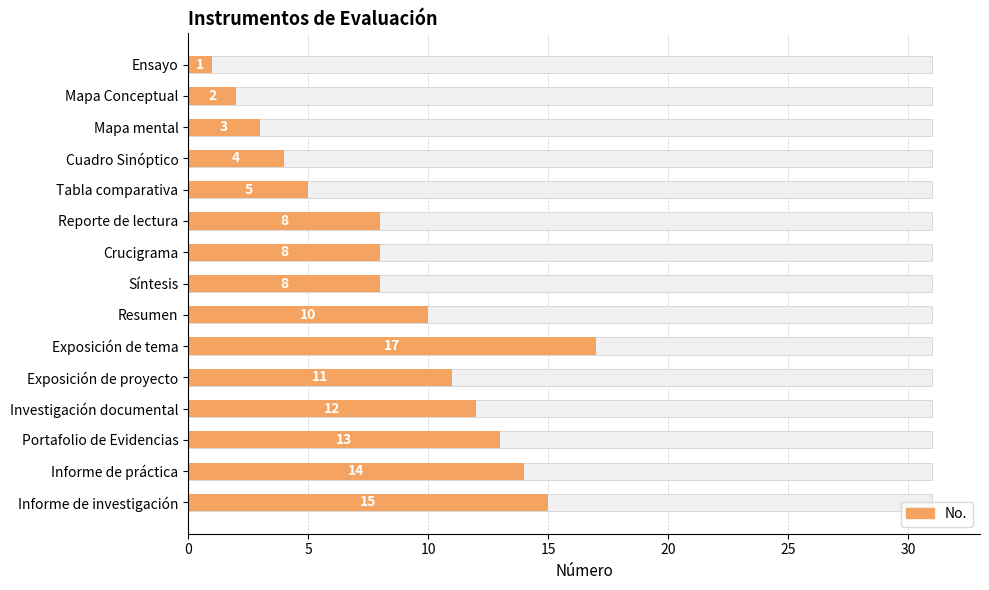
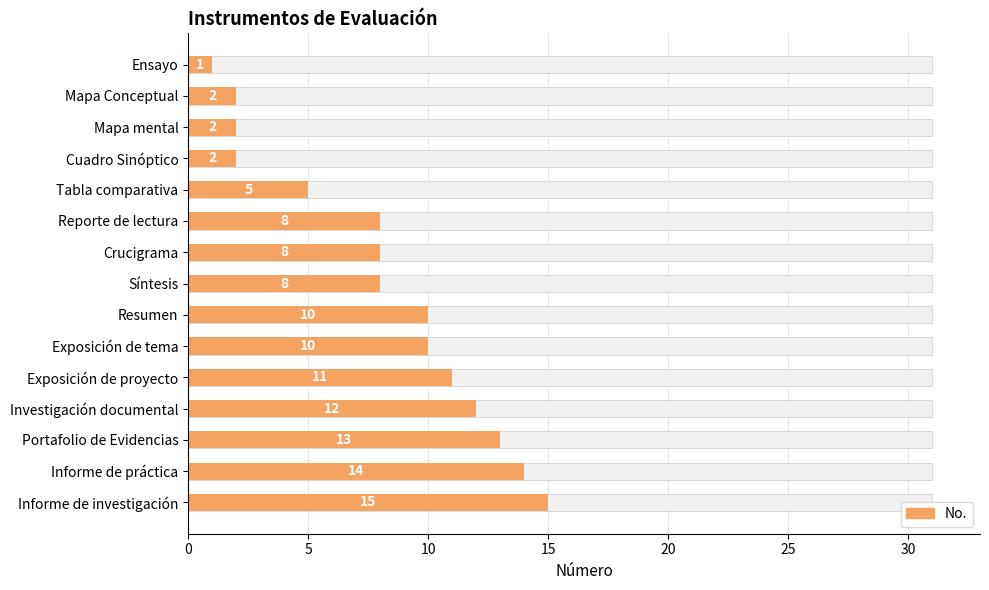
  {
    "No.": {
-     "Mapa mental": 3,
-     "Cuadro Sinóptico": 4,
-     "Exposición de tema": 17
+     "Mapa mental": 2,
+     "Cuadro Sinóptico": 2,
+     "Exposición de tema": 10
    }
  }
